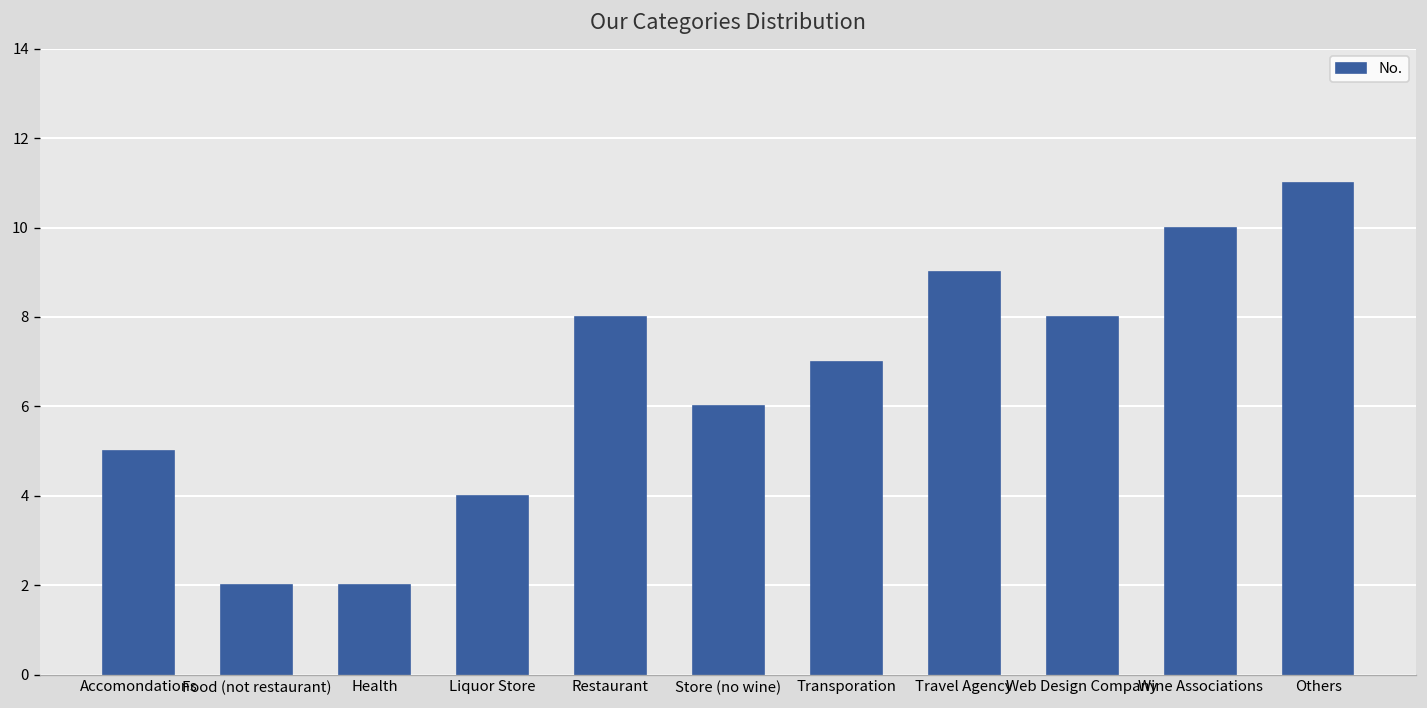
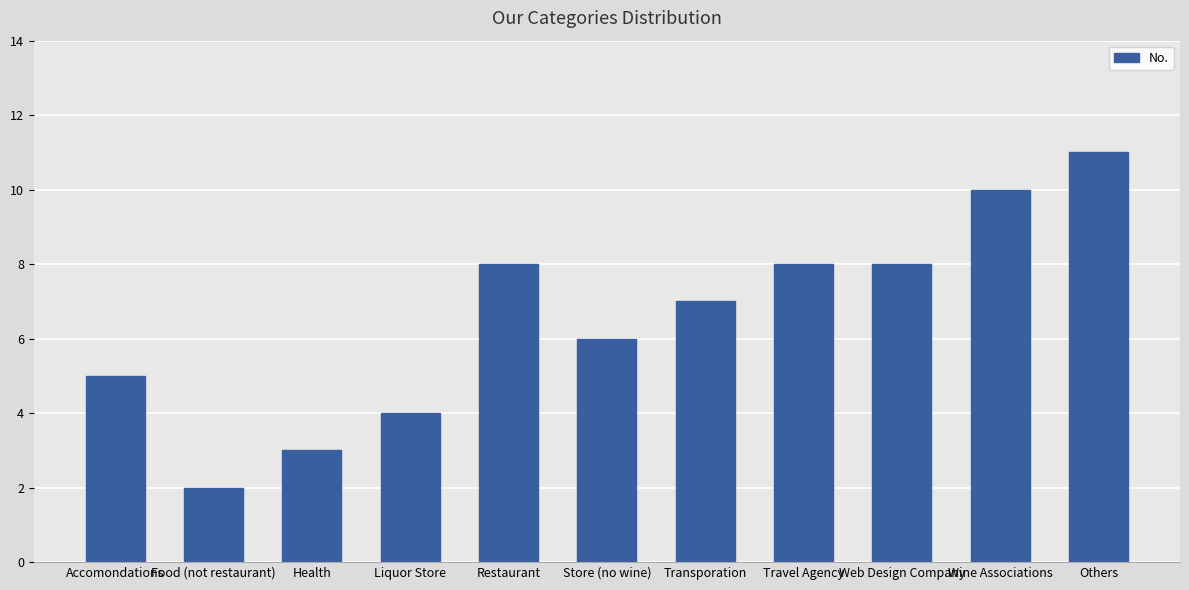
  {
    "Accomondations": 5,
    "Food (not restaurant)": 2,
-   "Health": 2,
+   "Health": 3,
    "Liquor Store": 4,
    "Restaurant": 8,
    "Store (no wine)": 6,
    "Transporation": 7,
-   "Travel Agency": 9,
+   "Travel Agency": 8,
    "Web Design Company": 8,
    "Others": 11
  }
